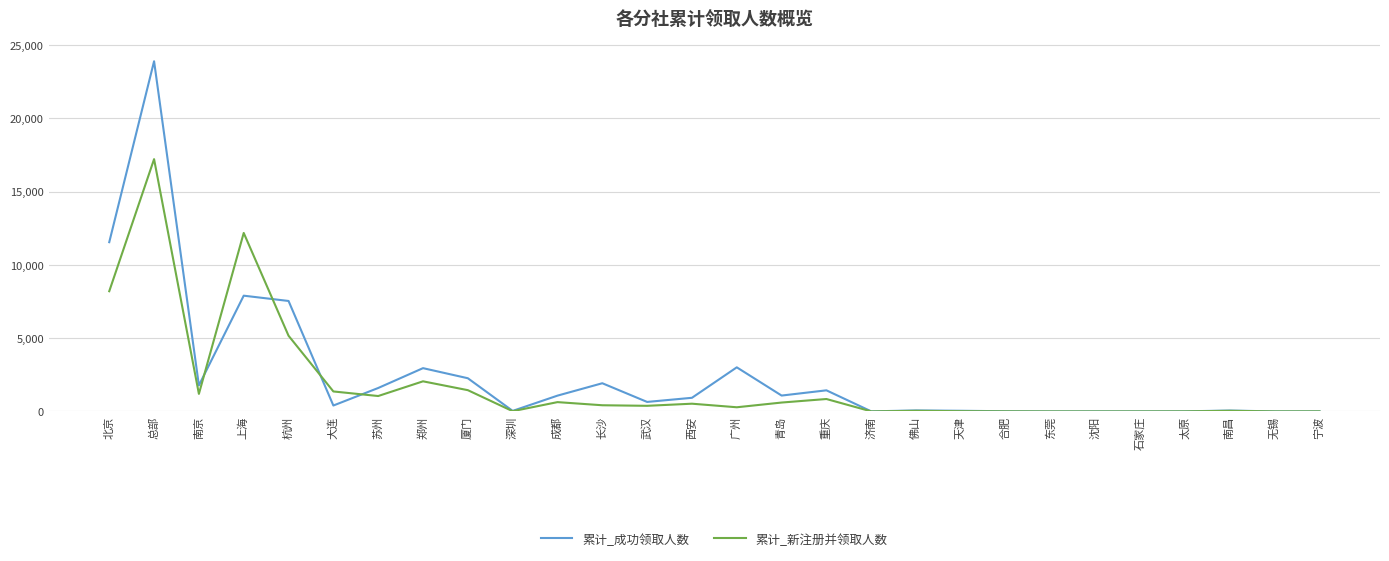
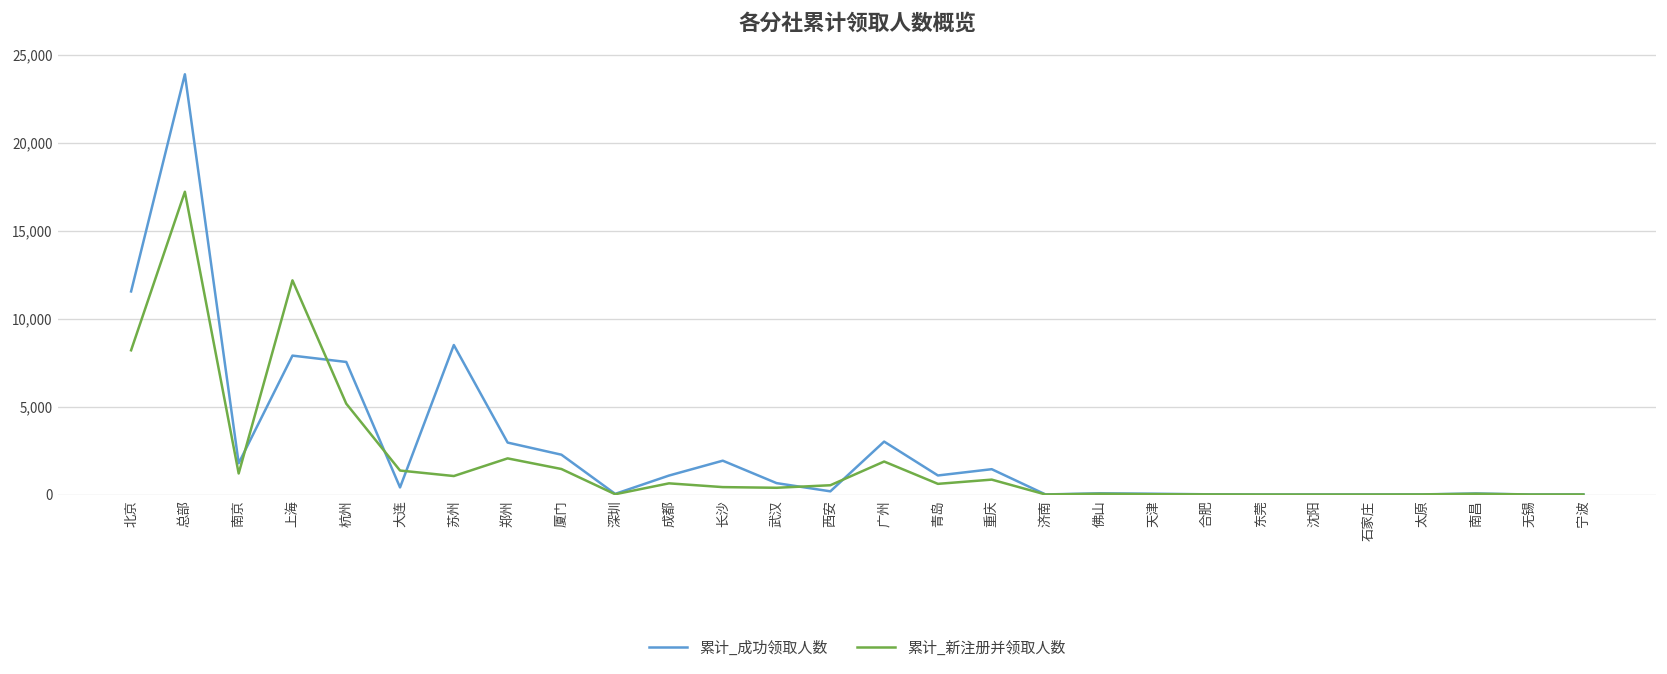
  {
    "累计_成功领取人数": {
      "北京": "11,600",
      "总部": "23,900",
      "南京": "1,800",
      "上海": "7,900",
      "杭州": "7,500",
      "大连": "400",
-     "苏州": "1,600",
+     "苏州": "8,500",
      "郑州": "3,000",
      "厦门": "2,300",
      "成都": "1,100",
      "长沙": "1,900",
      "武汉": "600",
-     "西安": "900",
+     "西安": "200",
      "广州": "3,000",
      "青岛": "1,100",
      "重庆": "1,400"
    },
    "累计_新注册并领取人数": {
      "北京": "8,200",
      "总部": "17,200",
      "南京": "1,200",
      "上海": "12,200",
      "杭州": "5,200",
      "大连": "1,400",
      "苏州": "1,100",
      "郑州": "2,100",
      "厦门": "1,500",
      "成都": "600",
      "长沙": "400",
      "武汉": "400",
      "西安": "500",
-     "广州": "300",
+     "广州": "1,900",
      "青岛": "600",
      "重庆": "800"
    }
  }
